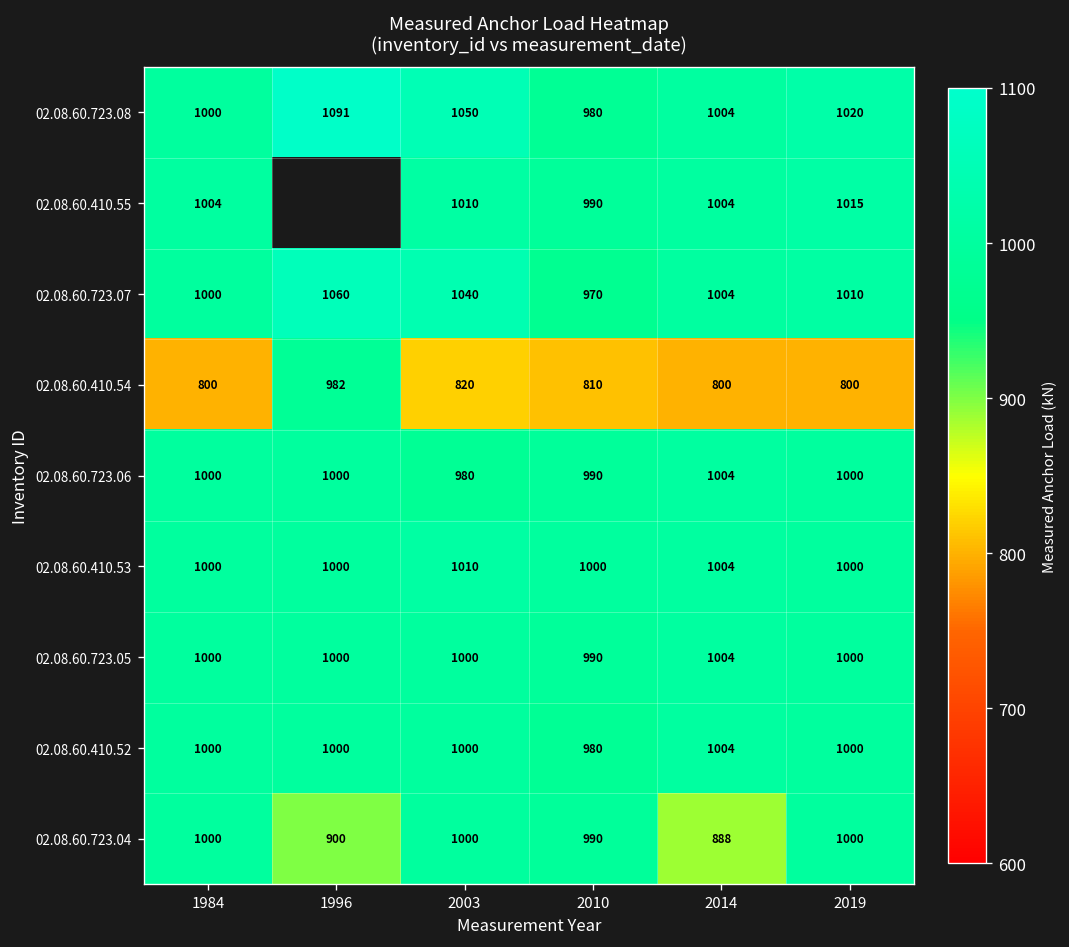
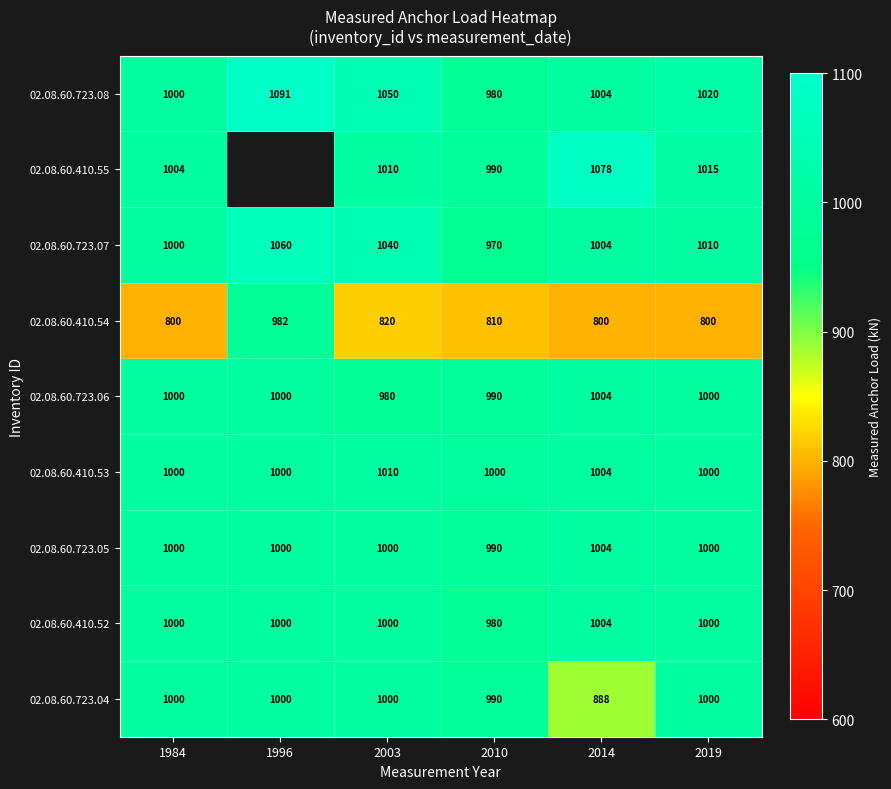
  {
    "02.08.60.723.08": {
      "1984": 1000,
      "1996": 1091,
      "2003": 1050,
      "2010": 980,
      "2014": 1004,
      "2019": 1020
    },
    "02.08.60.410.55": {
      "1984": 1004,
      "2003": 1010,
      "2010": 990,
-     "2014": 1004,
+     "2014": 1078,
      "2019": 1015
    },
    "02.08.60.723.07": {
      "1984": 1000,
      "1996": 1060,
      "2003": 1040,
      "2010": 970,
      "2014": 1004,
      "2019": 1010
    },
    "02.08.60.410.54": {
      "1984": 800,
      "1996": 982,
      "2003": 820,
      "2010": 810,
      "2014": 800,
      "2019": 800
    },
    "02.08.60.723.06": {
      "1984": 1000,
      "1996": 1000,
      "2003": 980,
      "2010": 990,
      "2014": 1004,
      "2019": 1000
    },
    "02.08.60.410.53": {
      "1984": 1000,
      "1996": 1000,
      "2003": 1010,
      "2010": 1000,
      "2014": 1004,
      "2019": 1000
    },
    "02.08.60.723.05": {
      "1984": 1000,
      "1996": 1000,
      "2003": 1000,
      "2010": 990,
      "2014": 1004,
      "2019": 1000
    },
    "02.08.60.410.52": {
      "1984": 1000,
      "1996": 1000,
      "2003": 1000,
      "2010": 980,
      "2014": 1004,
      "2019": 1000
    },
    "02.08.60.723.04": {
      "1984": 1000,
-     "1996": 900,
+     "1996": 1000,
      "2003": 1000,
      "2010": 990,
      "2014": 888,
      "2019": 1000
    }
  }
